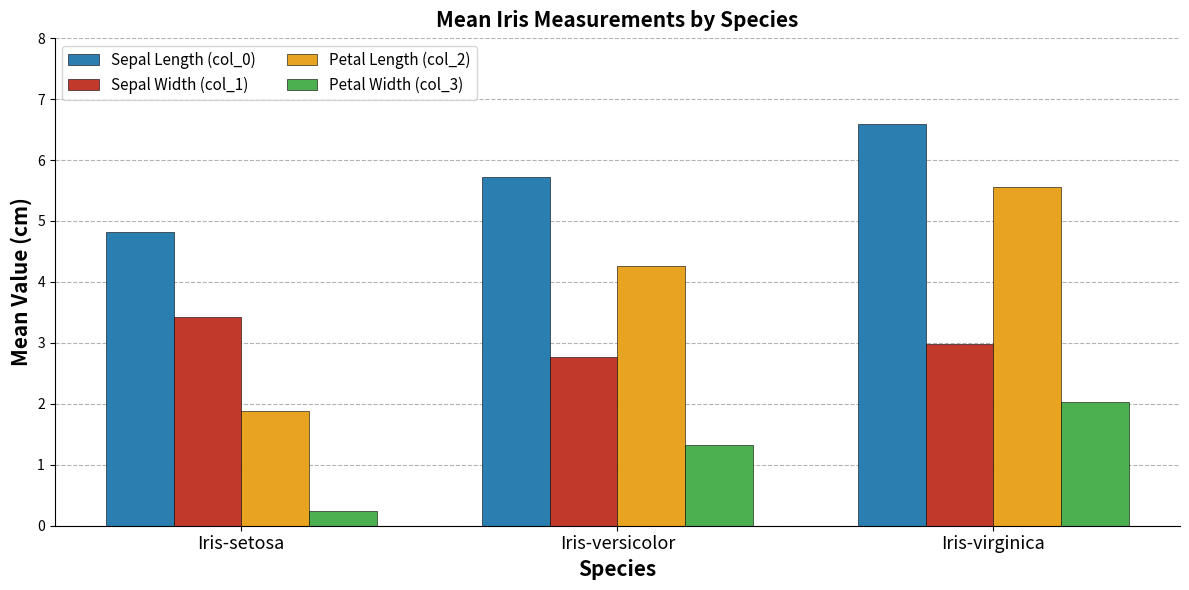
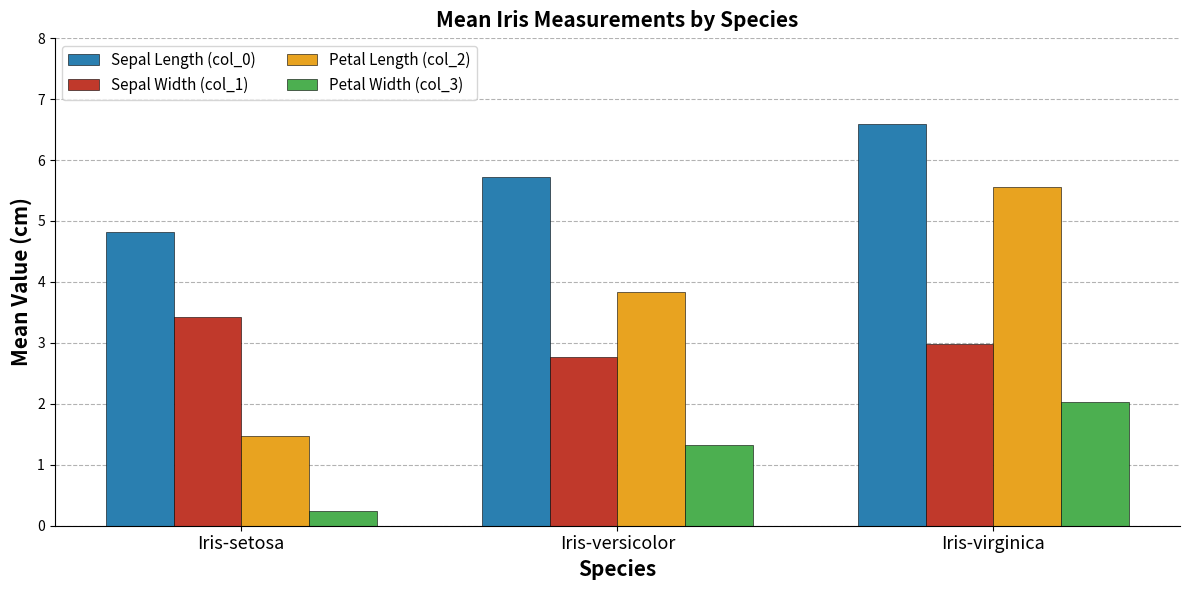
  {
    "Sepal Length (col_0)": {
      "Iris-setosa": 4.8,
      "Iris-versicolor": 5.7,
      "Iris-virginica": 6.6
    },
    "Sepal Width (col_1)": {
      "Iris-setosa": 3.4,
      "Iris-versicolor": 2.8,
      "Iris-virginica": 3.0
    },
    "Petal Length (col_2)": {
-     "Iris-setosa": 1.9,
-     "Iris-versicolor": 4.3,
+     "Iris-setosa": 1.5,
+     "Iris-versicolor": 3.8,
      "Iris-virginica": 5.6
    },
    "Petal Width (col_3)": {
      "Iris-setosa": 0.2,
      "Iris-versicolor": 1.3,
      "Iris-virginica": 2.0
    }
  }
